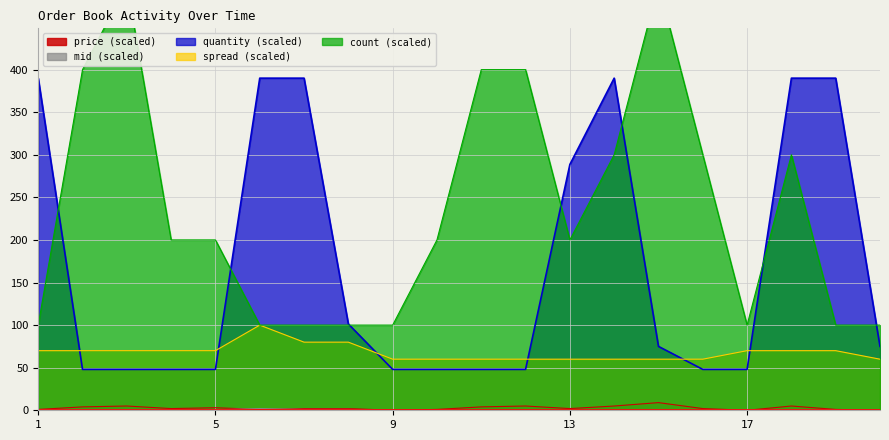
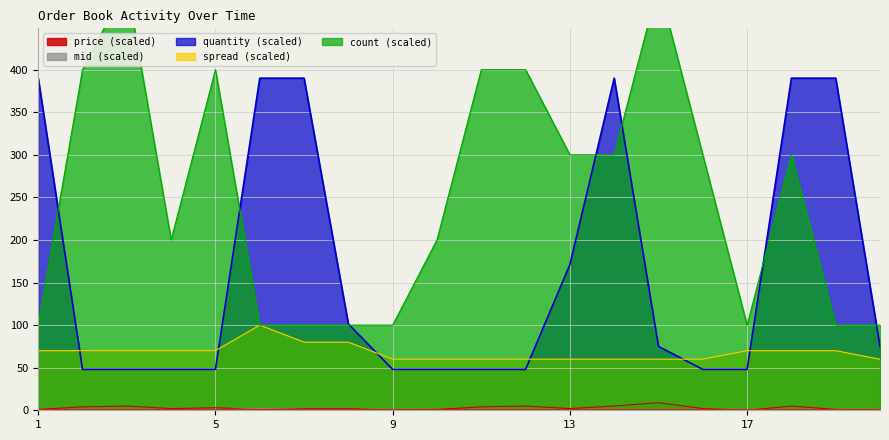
  {
    "quantity (scaled)": {
      "1": 390,
      "5": 50,
      "9": 50,
-     "13": 290,
+     "13": 170,
      "17": 50
    },
    "spread (scaled)": {
      "1": 70,
      "5": 70,
      "9": 60,
      "13": 60,
      "17": 70
    },
    "count (scaled)": {
      "1": 100,
-     "5": 200,
+     "5": 400,
      "9": 100,
-     "13": 200,
+     "13": 300,
      "17": 100
    }
  }
